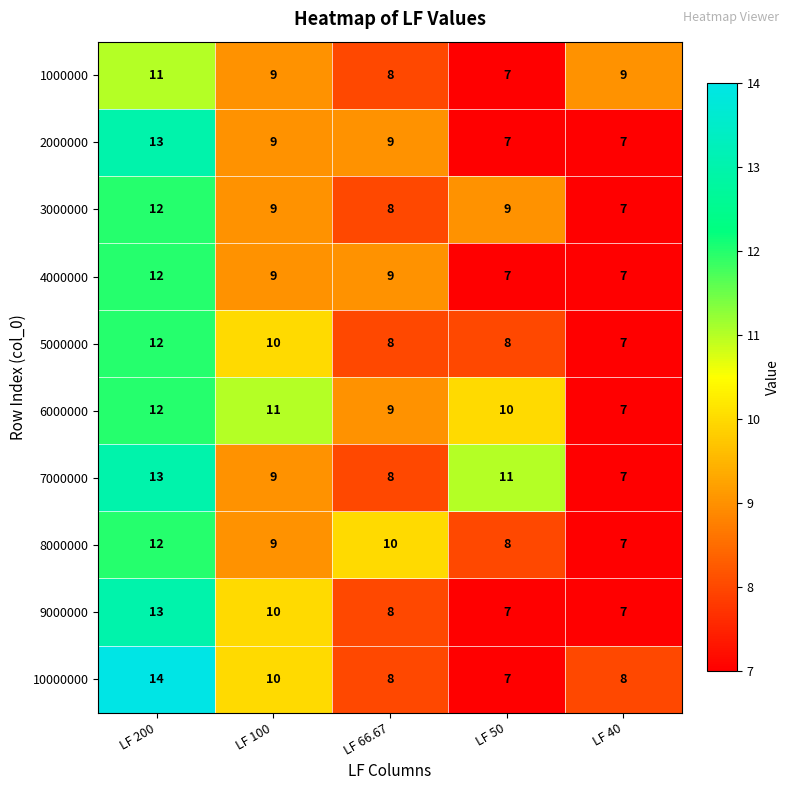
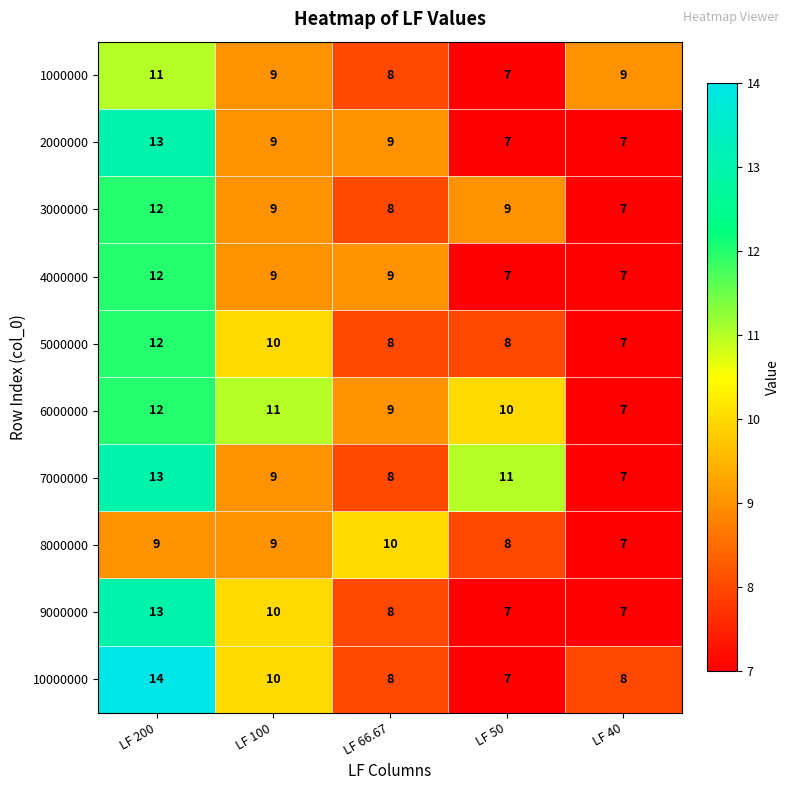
  {
    "1000000": {
      "LF 200": 11,
      "LF 100": 9,
      "LF 66.67": 8,
      "LF 50": 7,
      "LF 40": 9
    },
    "2000000": {
      "LF 200": 13,
      "LF 100": 9,
      "LF 66.67": 9,
      "LF 50": 7,
      "LF 40": 7
    },
    "3000000": {
      "LF 200": 12,
      "LF 100": 9,
      "LF 66.67": 8,
      "LF 50": 9,
      "LF 40": 7
    },
    "4000000": {
      "LF 200": 12,
      "LF 100": 9,
      "LF 66.67": 9,
      "LF 50": 7,
      "LF 40": 7
    },
    "5000000": {
      "LF 200": 12,
      "LF 100": 10,
      "LF 66.67": 8,
      "LF 50": 8,
      "LF 40": 7
    },
    "6000000": {
      "LF 200": 12,
      "LF 100": 11,
      "LF 66.67": 9,
      "LF 50": 10,
      "LF 40": 7
    },
    "7000000": {
      "LF 200": 13,
      "LF 100": 9,
      "LF 66.67": 8,
      "LF 50": 11,
      "LF 40": 7
    },
    "8000000": {
-     "LF 200": 12,
+     "LF 200": 9,
      "LF 100": 9,
      "LF 66.67": 10,
      "LF 50": 8,
      "LF 40": 7
    },
    "9000000": {
      "LF 200": 13,
      "LF 100": 10,
      "LF 66.67": 8,
      "LF 50": 7,
      "LF 40": 7
    },
    "10000000": {
      "LF 200": 14,
      "LF 100": 10,
      "LF 66.67": 8,
      "LF 50": 7,
      "LF 40": 8
    }
  }
